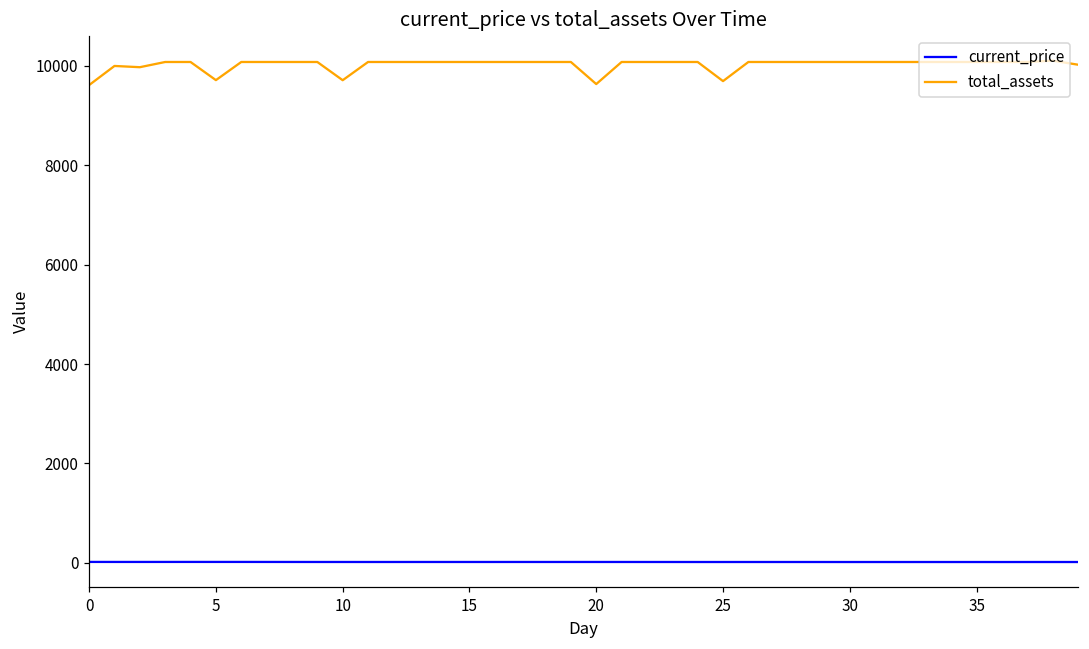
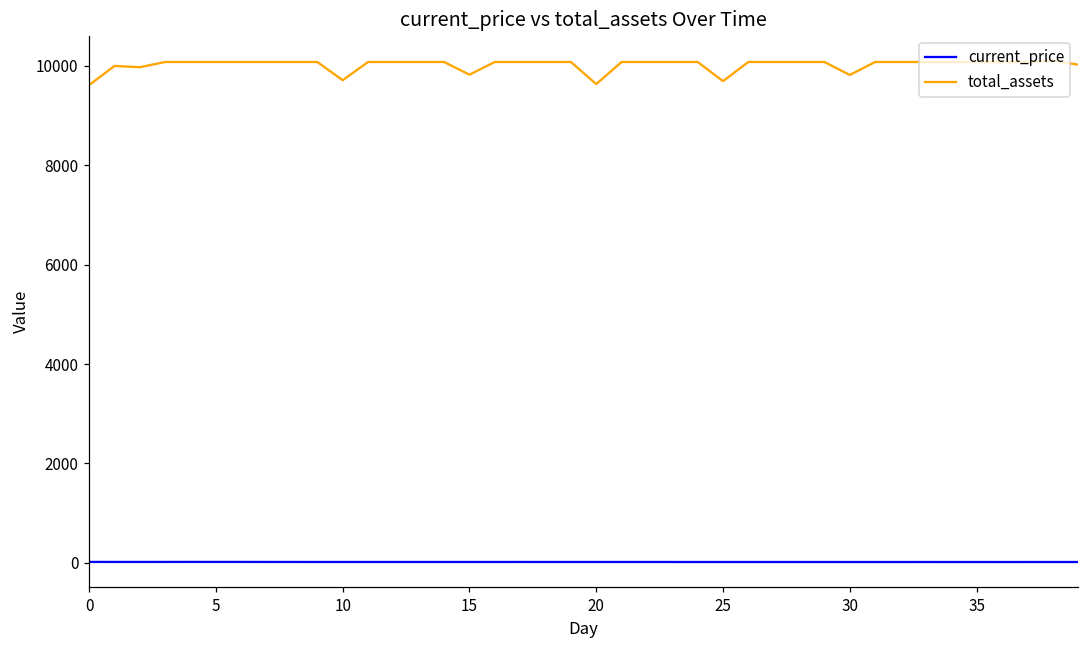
  {
    "current_price": {
      "0": 0,
      "5": 0,
      "10": 0,
      "15": 0,
      "20": 0,
      "25": 0,
      "30": 0,
      "35": 0
    },
    "total_assets": {
      "0": 9600,
-     "5": 9700,
+     "5": 10100,
      "10": 9700,
-     "15": 10100,
+     "15": 9800,
      "20": 9600,
      "25": 9700,
-     "30": 10100
+     "30": 9800
    }
  }
